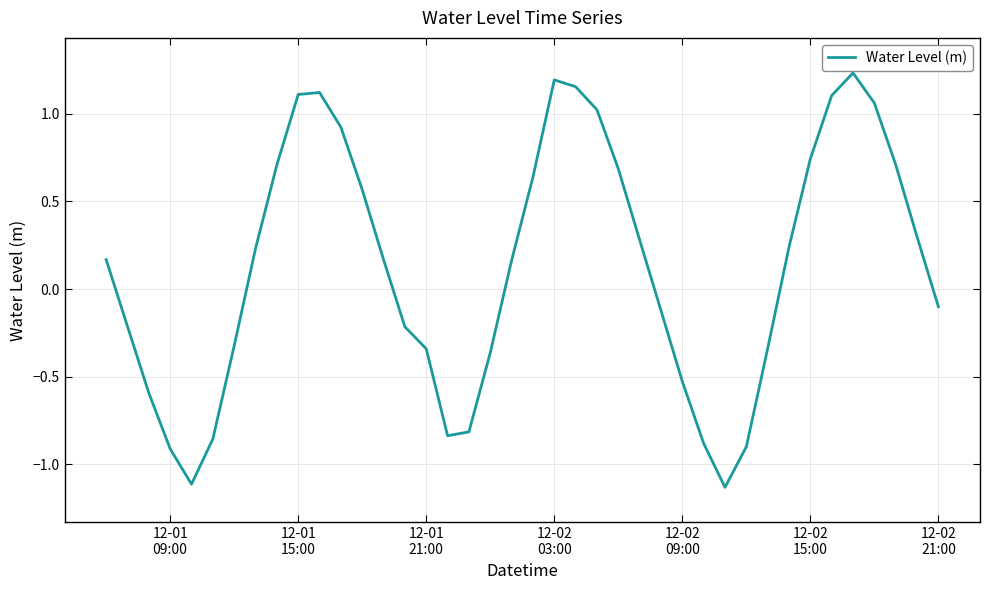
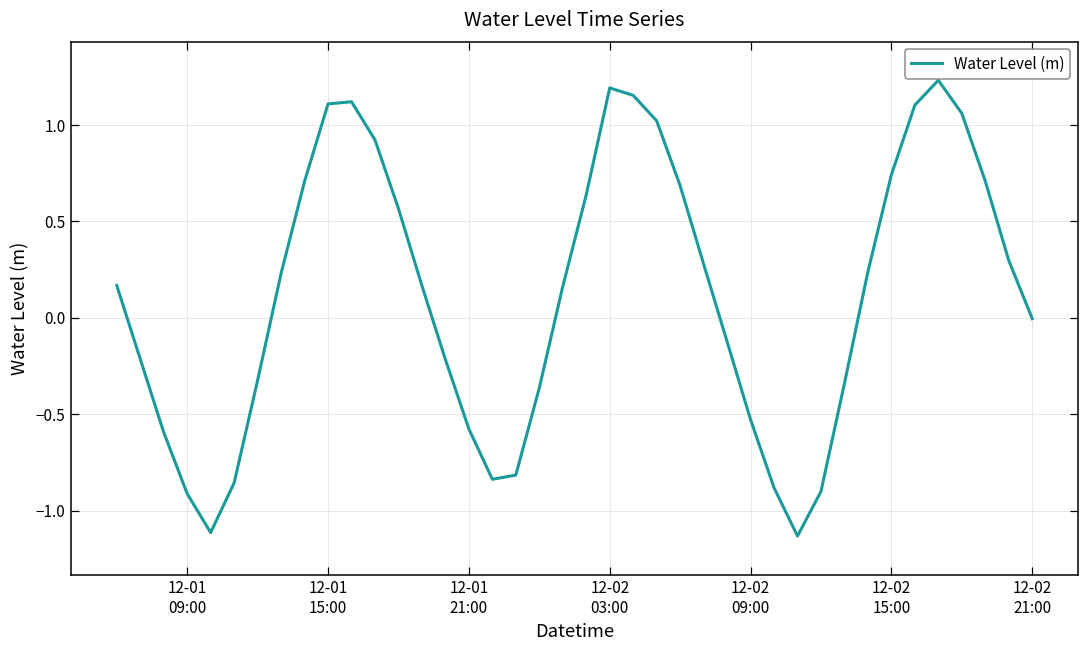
  {
    "12-01 09:00": -0.91,
    "12-01 15:00": 1.11,
-   "12-01 21:00": -0.34,
+   "12-01 21:00": -0.58,
    "12-02 03:00": 1.19,
    "12-02 09:00": -0.53,
    "12-02 15:00": 0.74,
-   "12-02 21:00": -0.10
+   "12-02 21:00": 0.00
  }
